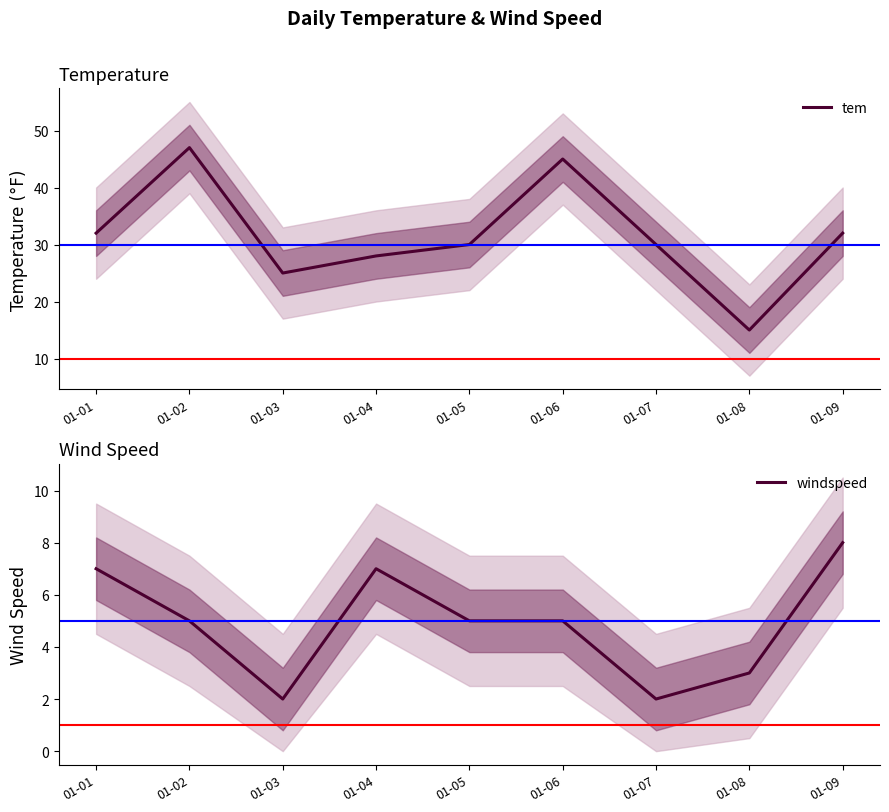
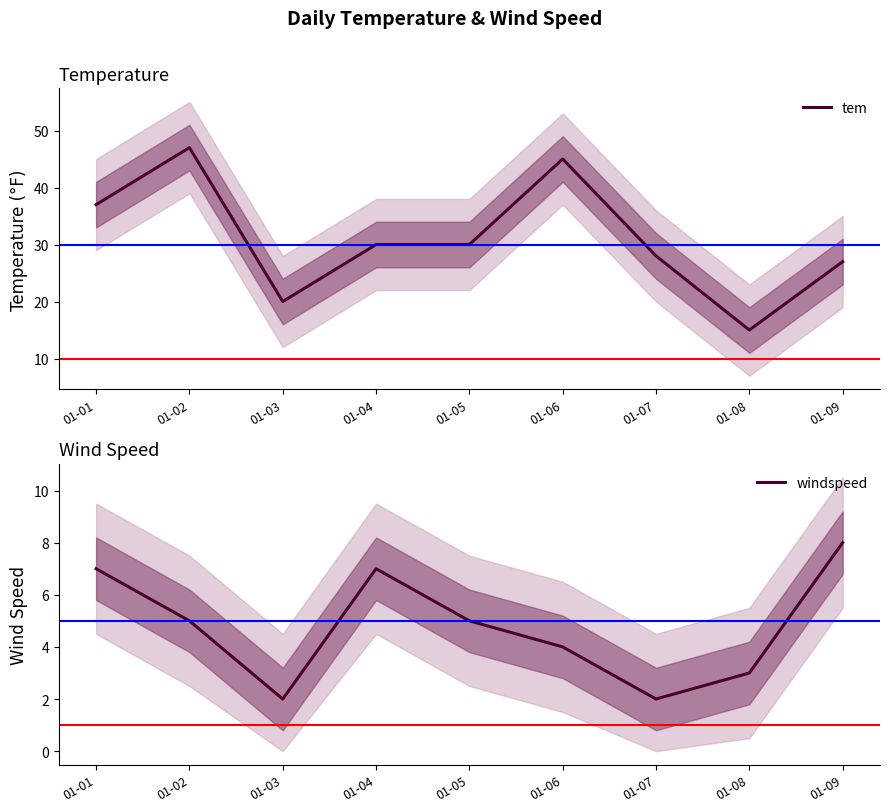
  {
    "Temperature": {
      "tem": {
-       "01-01": 32,
+       "01-01": 37,
        "01-02": 47,
-       "01-03": 25,
-       "01-04": 28,
+       "01-03": 20,
+       "01-04": 30,
        "01-05": 30,
        "01-06": 45,
-       "01-07": 30,
+       "01-07": 28,
        "01-08": 15,
-       "01-09": 32
+       "01-09": 27
      }
    },
    "Wind Speed": {
      "windspeed": {
        "01-01": 7,
        "01-02": 5,
        "01-03": 2,
        "01-04": 7,
        "01-05": 5,
-       "01-06": 5,
+       "01-06": 4,
        "01-07": 2,
        "01-08": 3,
        "01-09": 8
      }
    }
  }
